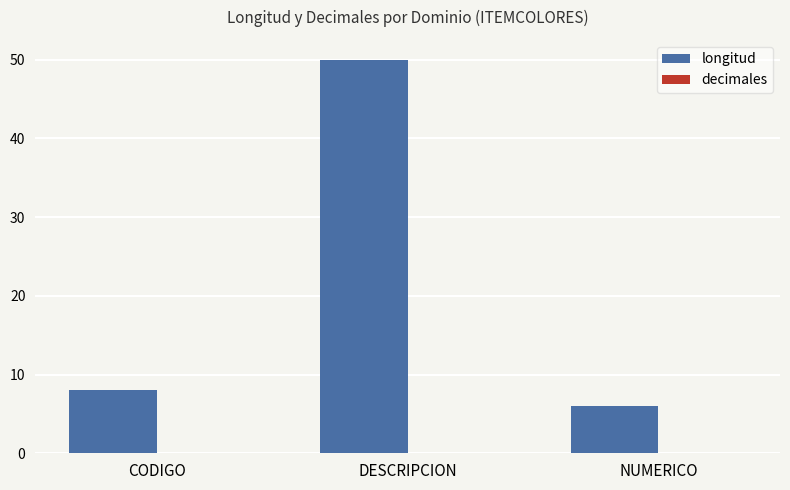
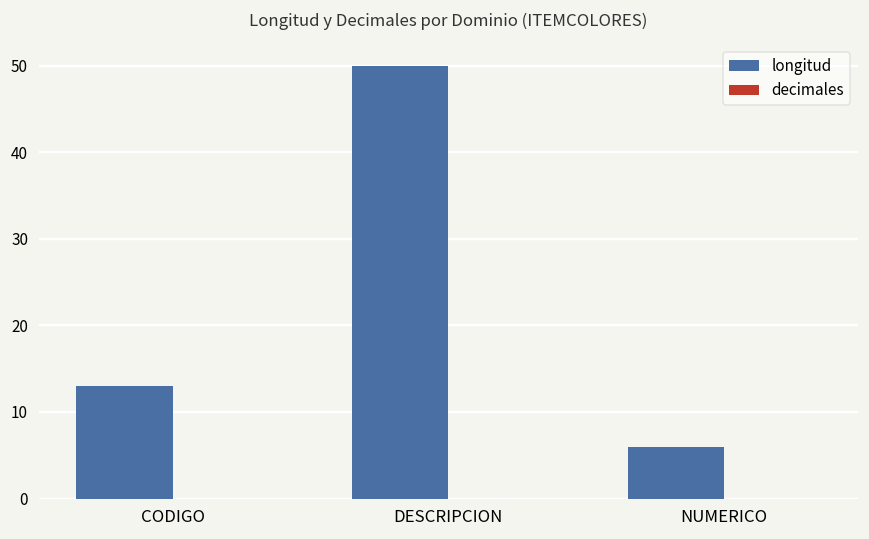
  {
    "longitud": {
-     "CODIGO": 8,
+     "CODIGO": 13,
      "DESCRIPCION": 50,
      "NUMERICO": 6
    },
    "decimales": {
      "CODIGO": 0,
      "DESCRIPCION": 0,
      "NUMERICO": 0
    }
  }
